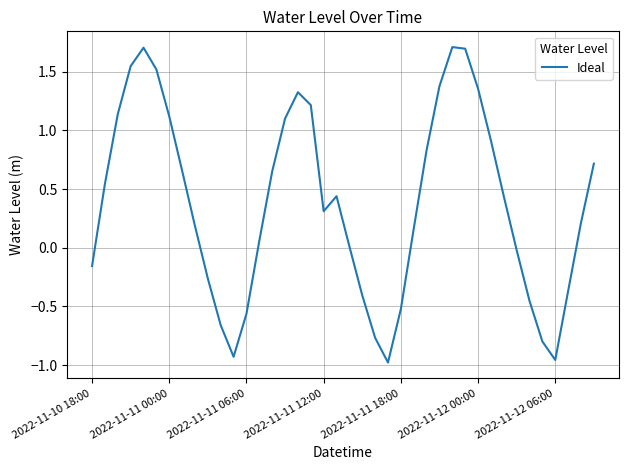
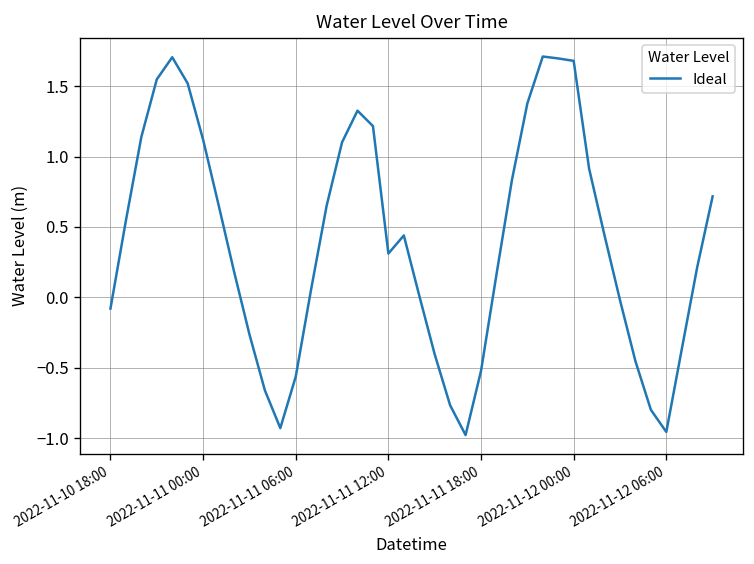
  {
-   "2022-11-10 18:00": -0.16,
+   "2022-11-10 18:00": -0.08,
    "2022-11-11 00:00": 1.12,
    "2022-11-11 06:00": -0.56,
    "2022-11-11 12:00": 0.31,
    "2022-11-11 18:00": -0.52,
-   "2022-11-12 00:00": 1.36,
+   "2022-11-12 00:00": 1.68,
    "2022-11-12 06:00": -0.96
  }
